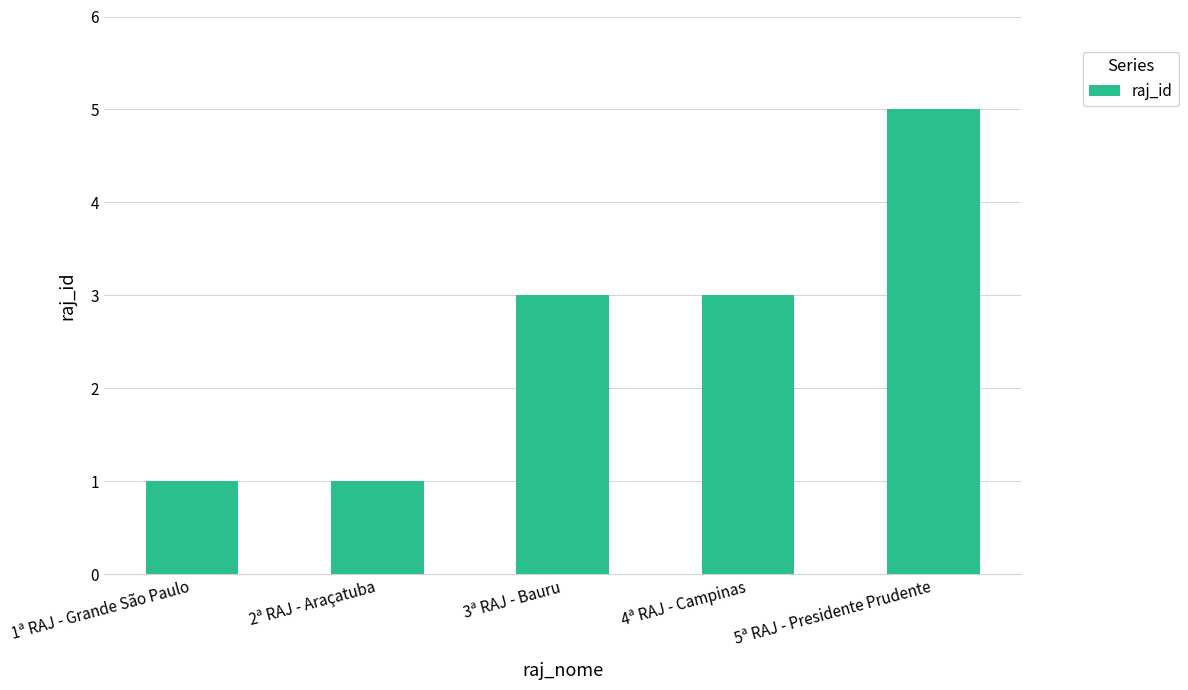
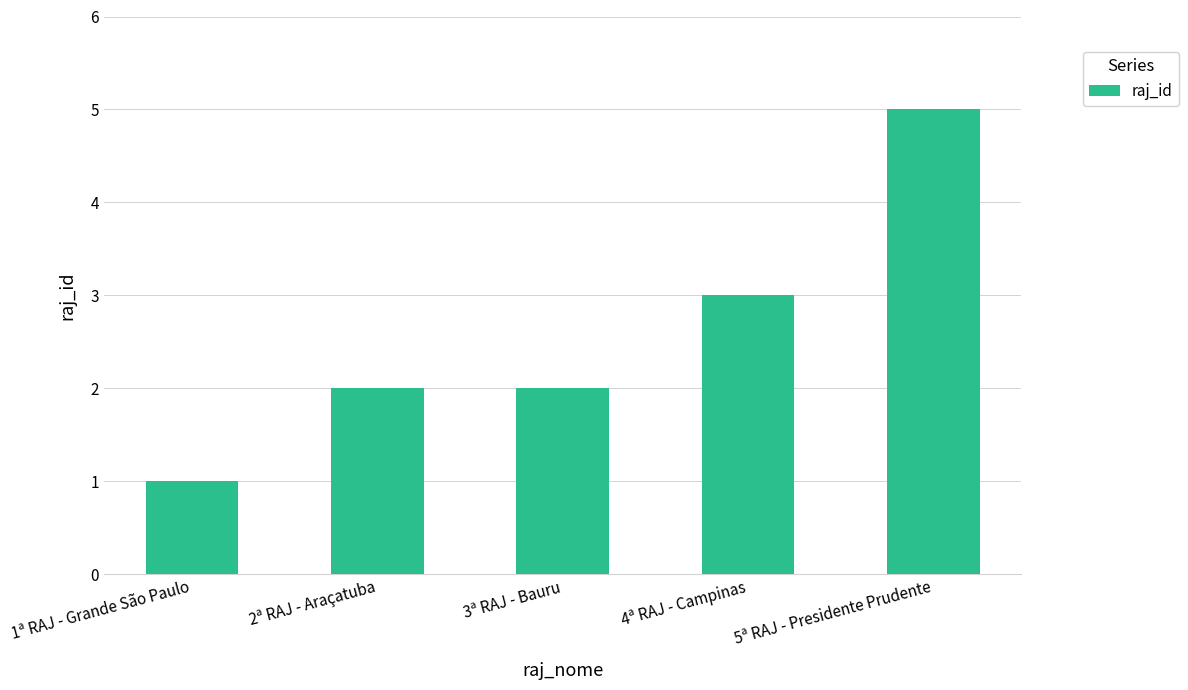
  {
    "1ª RAJ - Grande São Paulo": 1,
-   "2ª RAJ - Araçatuba": 1,
-   "3ª RAJ - Bauru": 3,
+   "2ª RAJ - Araçatuba": 2,
+   "3ª RAJ - Bauru": 2,
    "4ª RAJ - Campinas": 3,
    "5ª RAJ - Presidente Prudente": 5
  }
